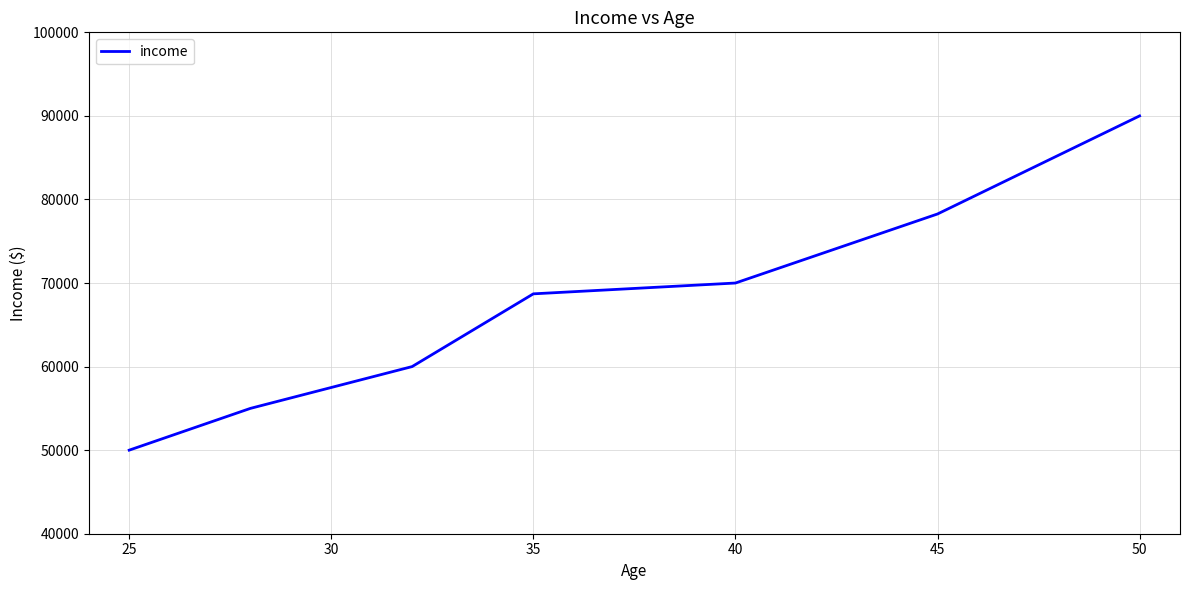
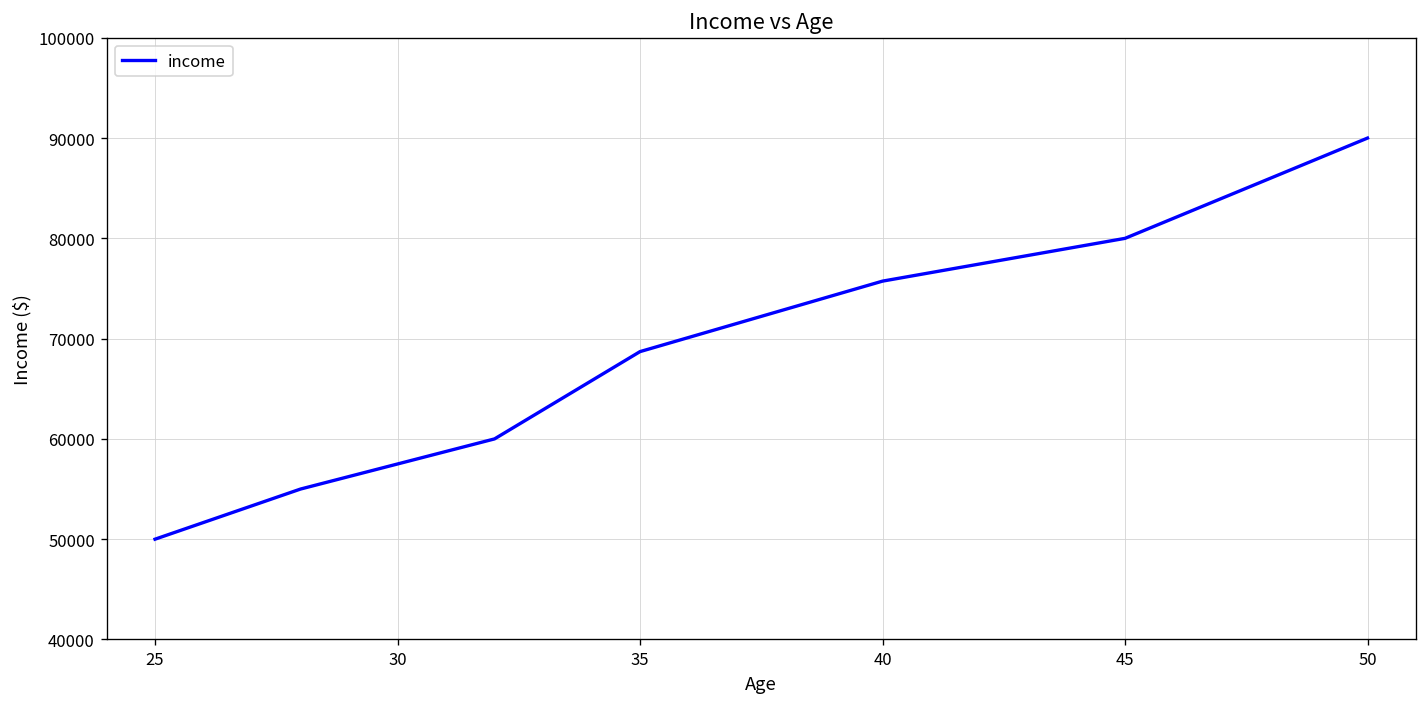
  {
    "25": 50000,
    "35": 69000,
-   "40": 70000,
-   "45": 78000,
+   "40": 76000,
+   "45": 80000,
    "50": 90000
  }
